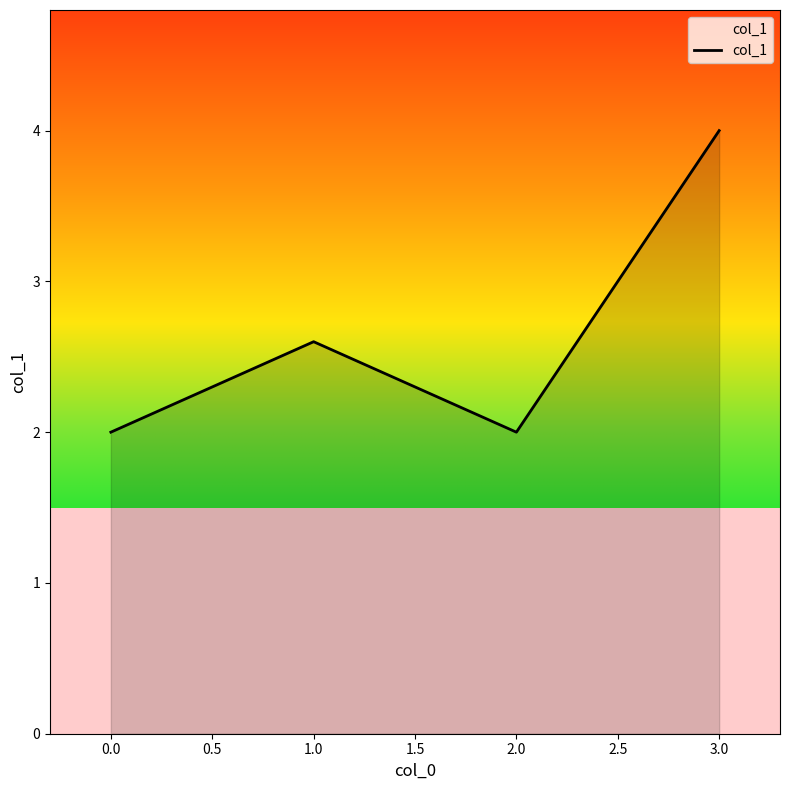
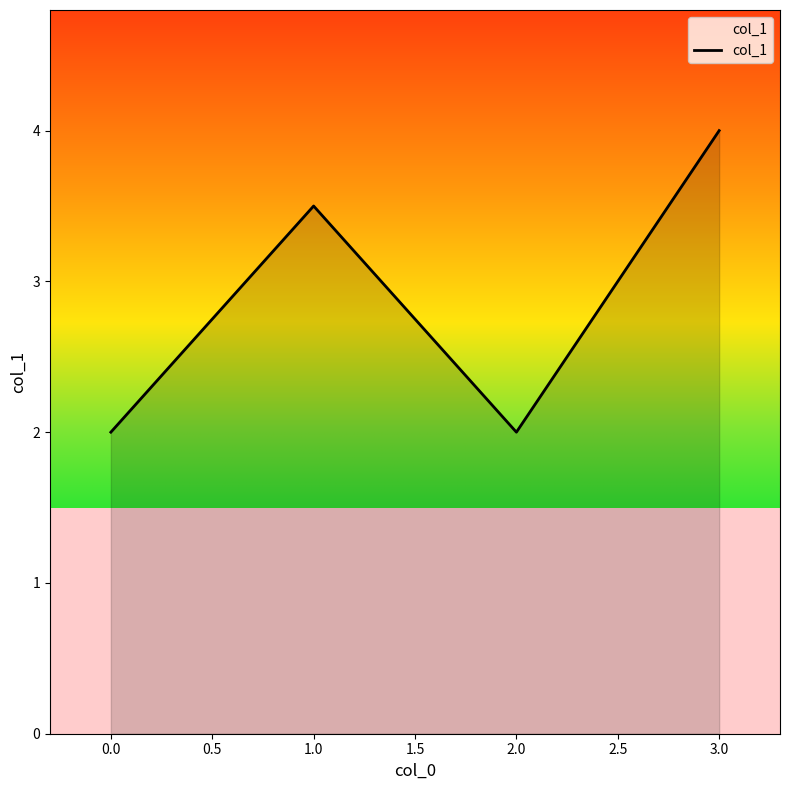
  {
    "0.0": 2.0,
-   "1.0": 2.6,
+   "1.0": 3.5,
    "2.0": 2.0,
    "3.0": 4.0
  }
